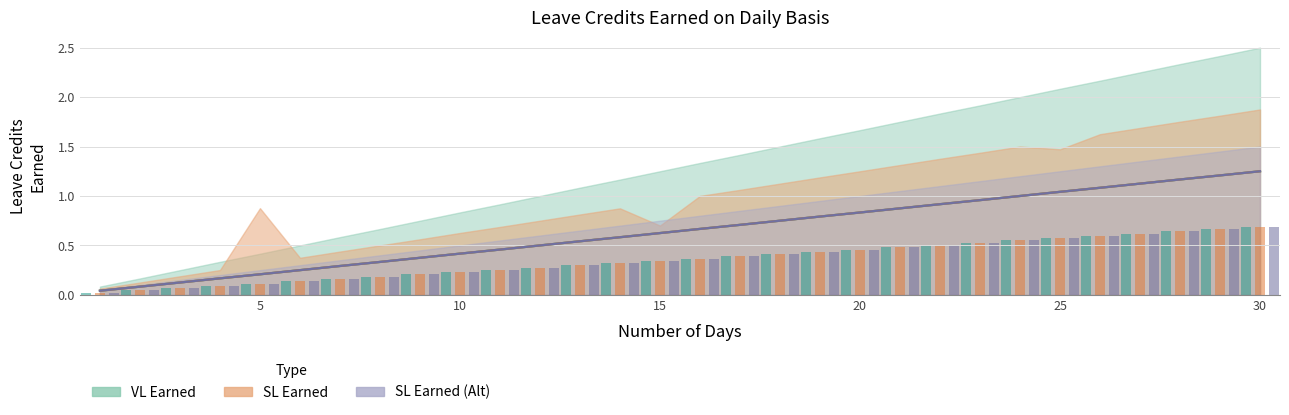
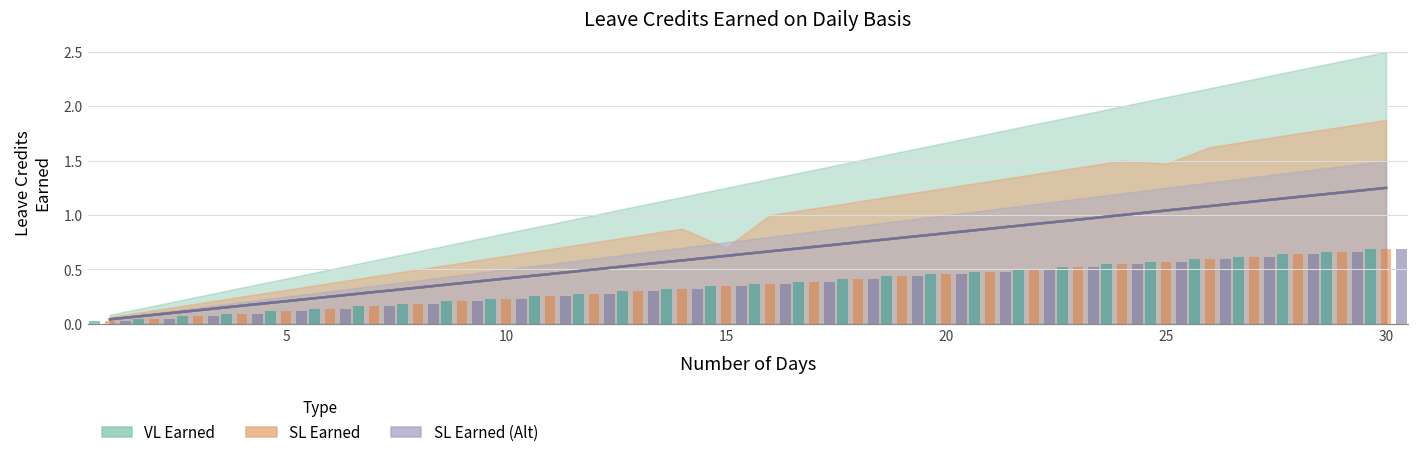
  {
    "SL Earned": {
-     "5": 0.9,
+     "5": 0.3,
      "10": 0.6,
      "15": 0.7,
      "20": 1.3,
      "25": 1.5,
      "30": 1.9
    }
  }
